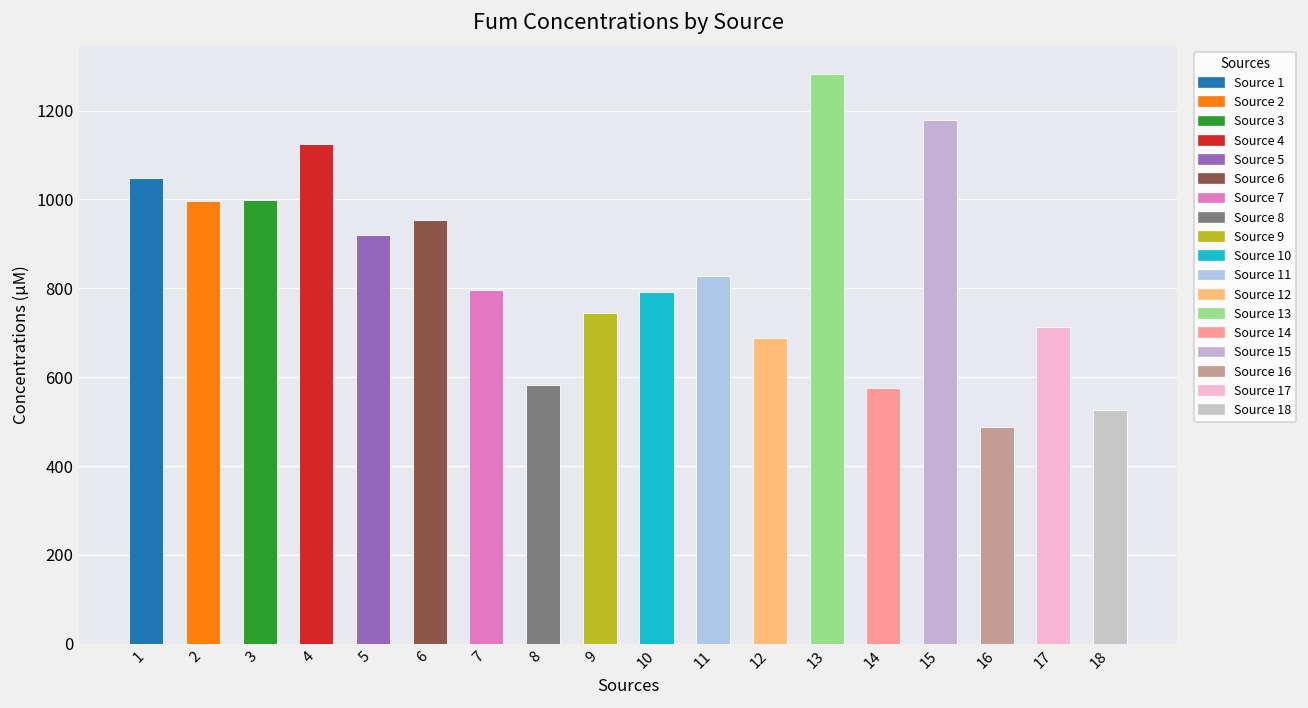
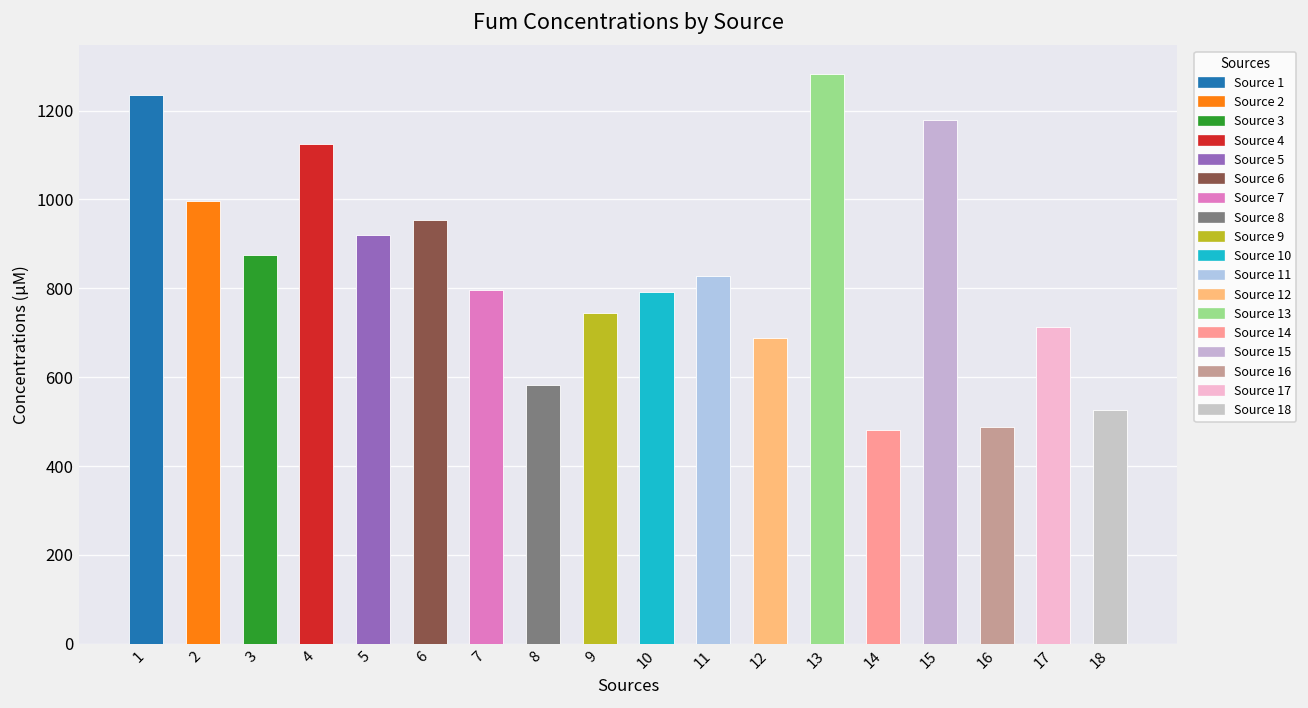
  {
-   "1": 1050,
+   "1": 1240,
    "2": 1000,
-   "3": 1000,
+   "3": 880,
    "4": 1120,
    "5": 920,
    "6": 950,
    "7": 800,
    "8": 580,
    "9": 740,
    "10": 790,
    "11": 830,
    "12": 690,
    "13": 1280,
-   "14": 580,
+   "14": 480,
    "15": 1180,
    "16": 490,
    "17": 710,
    "18": 530
  }
